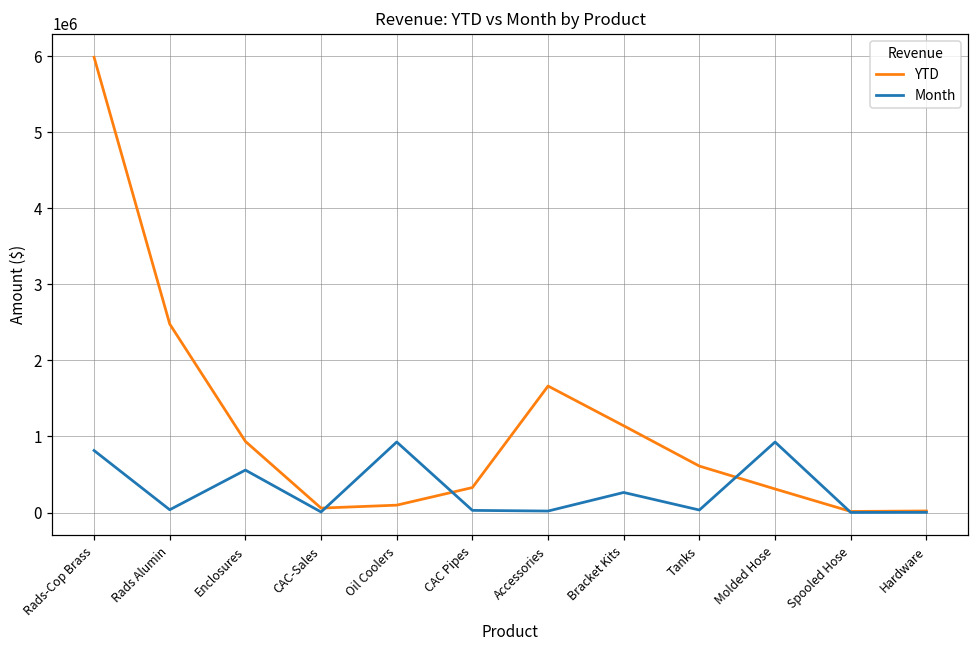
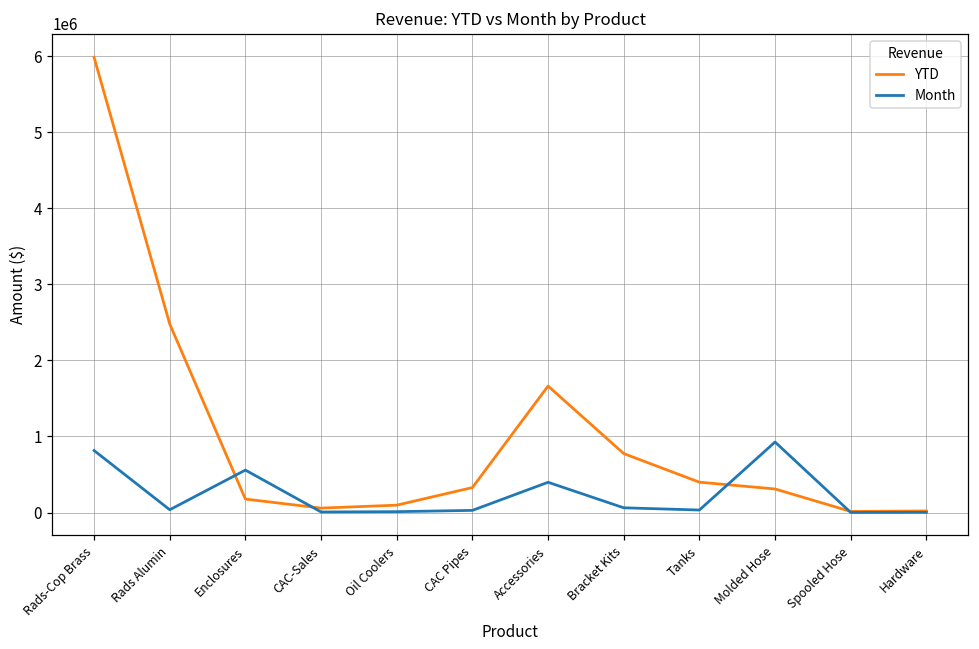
  {
    "YTD": {
      "Rads-Cop Brass": 6000000,
      "Rads Alumin": 2500000,
-     "Enclosures": 900000,
+     "Enclosures": 200000,
      "CAC-Sales": 100000,
      "Oil Coolers": 100000,
      "CAC Pipes": 300000,
      "Accessories": 1700000,
-     "Bracket Kits": 1100000,
-     "Tanks": 600000,
+     "Bracket Kits": 800000,
+     "Tanks": 400000,
      "Molded Hose": 300000
    },
    "Month": {
      "Rads-Cop Brass": 800000,
      "Rads Alumin": 0,
      "Enclosures": 600000,
      "CAC-Sales": 0,
-     "Oil Coolers": 900000,
+     "Oil Coolers": 0,
      "CAC Pipes": 0,
-     "Accessories": 0,
-     "Bracket Kits": 300000,
+     "Accessories": 400000,
+     "Bracket Kits": 100000,
      "Tanks": 0,
      "Molded Hose": 900000
    }
  }
